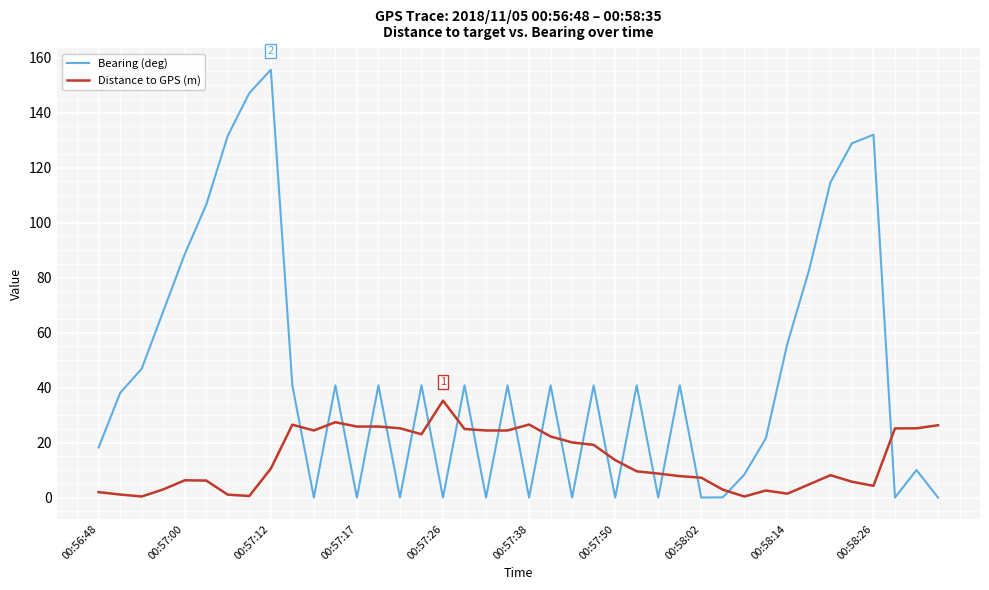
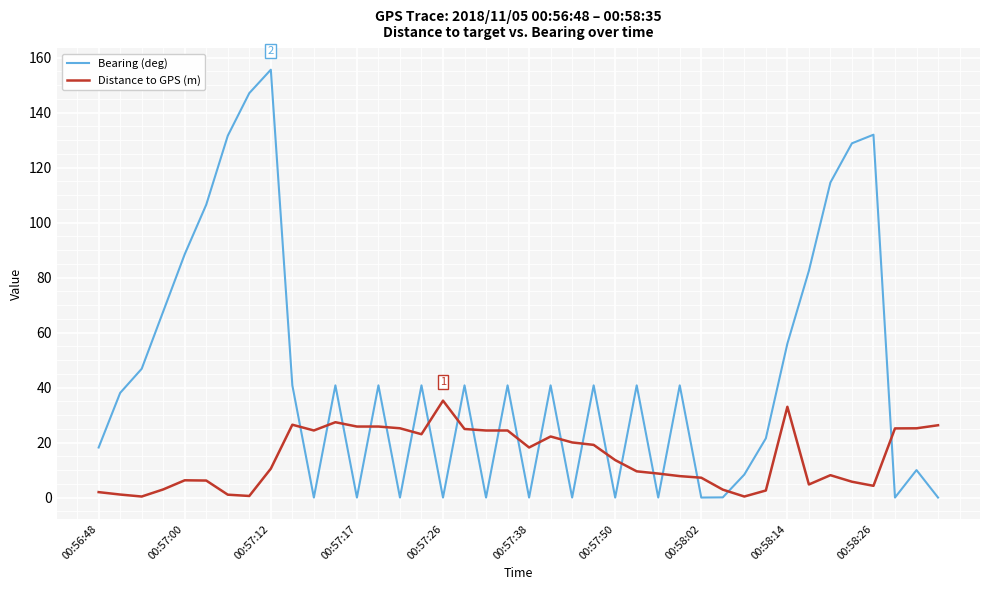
  {
    "Bearing (deg)": {
      "00:56:48": 18,
      "00:57:00": 88,
      "00:57:17": 0,
      "00:57:26": 0,
      "00:57:38": 0,
      "00:57:50": 0,
      "00:58:02": 0,
      "00:58:14": 56,
      "00:58:26": 132
    },
    "Distance to GPS (m)": {
      "00:56:48": 2,
      "00:57:00": 6,
      "00:57:12": 11,
      "00:57:17": 26,
-     "00:57:38": 27,
+     "00:57:38": 18,
      "00:57:50": 14,
      "00:58:02": 7,
-     "00:58:14": 1,
+     "00:58:14": 33,
      "00:58:26": 4
    }
  }
